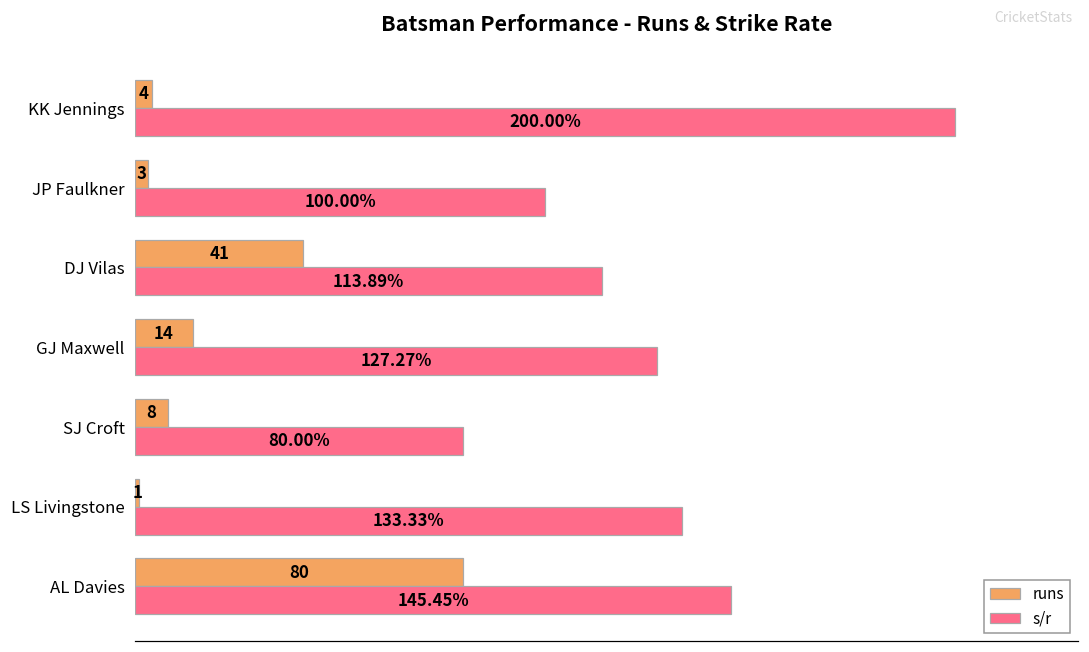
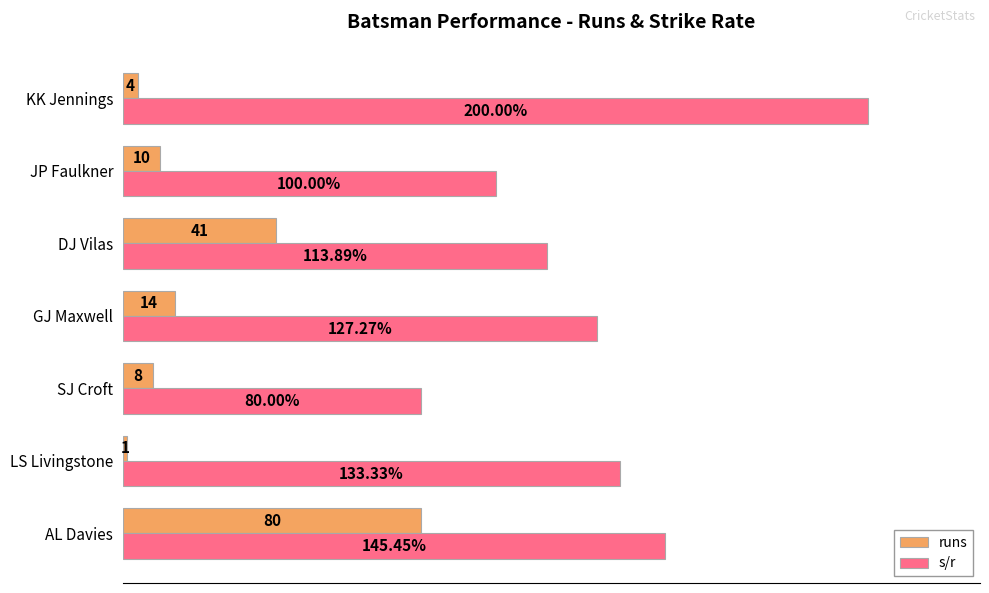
  {
    "runs": {
      "KK Jennings": "4",
-     "JP Faulkner": "3",
+     "JP Faulkner": "10",
      "DJ Vilas": "41",
      "GJ Maxwell": "14",
      "SJ Croft": "8",
      "LS Livingstone": "1",
      "AL Davies": "80"
    },
    "s/r": {
      "KK Jennings": "200.00%",
      "JP Faulkner": "100.00%",
      "DJ Vilas": "113.89%",
      "GJ Maxwell": "127.27%",
      "SJ Croft": "80.00%",
      "LS Livingstone": "133.33%",
      "AL Davies": "145.45%"
    }
  }
